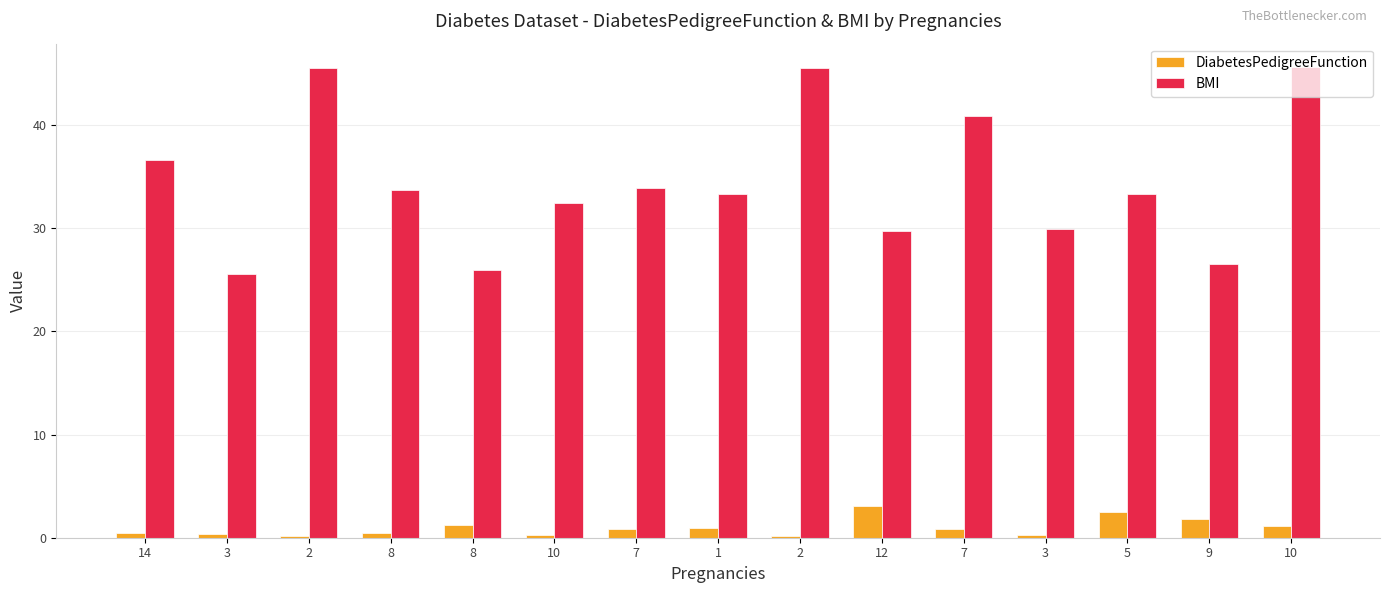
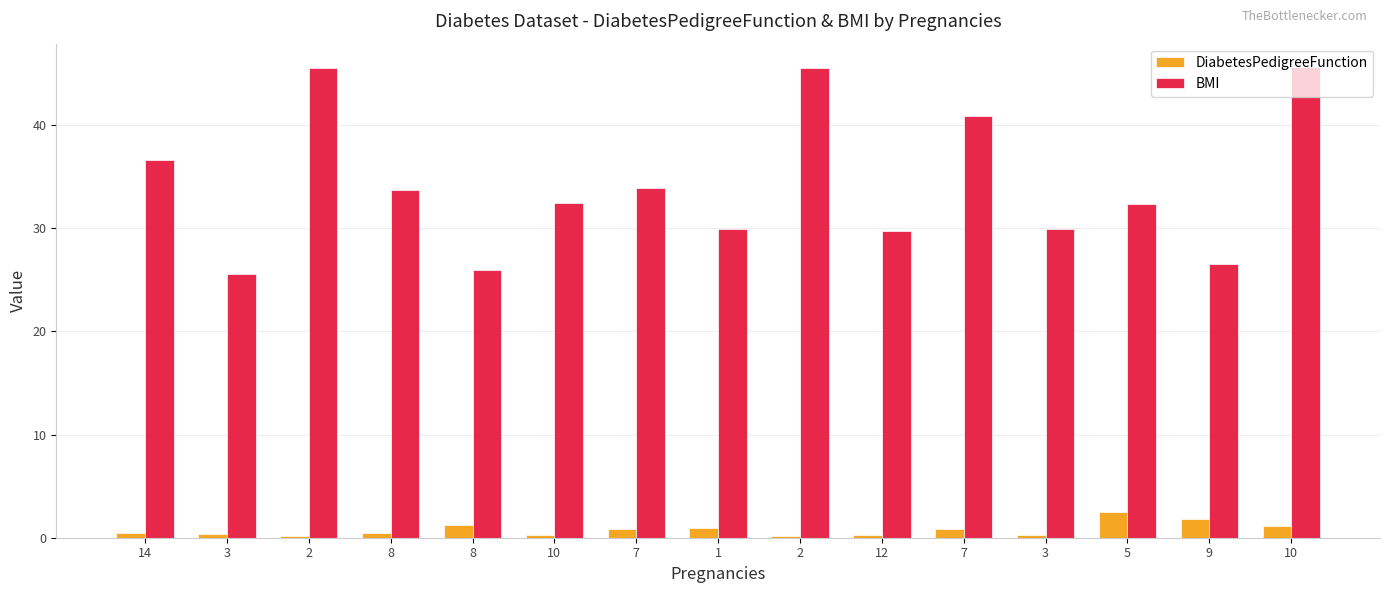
  {
    "DiabetesPedigreeFunction": {
      "14": 0.4,
      "1": 1.0,
-     "12": 3.1,
+     "12": 0.3,
      "5": 2.5,
      "9": 1.8
    },
    "BMI": {
      "14": 36.6,
-     "1": 33.3,
+     "1": 29.9,
      "12": 29.7,
-     "5": 33.3,
+     "5": 32.3,
      "9": 26.5
    }
  }
